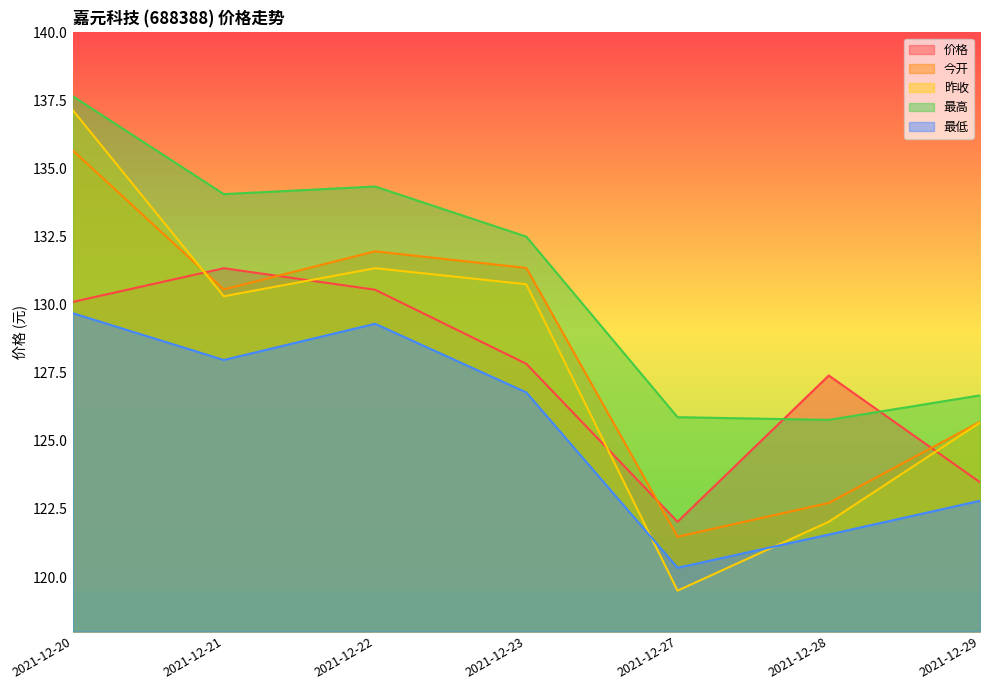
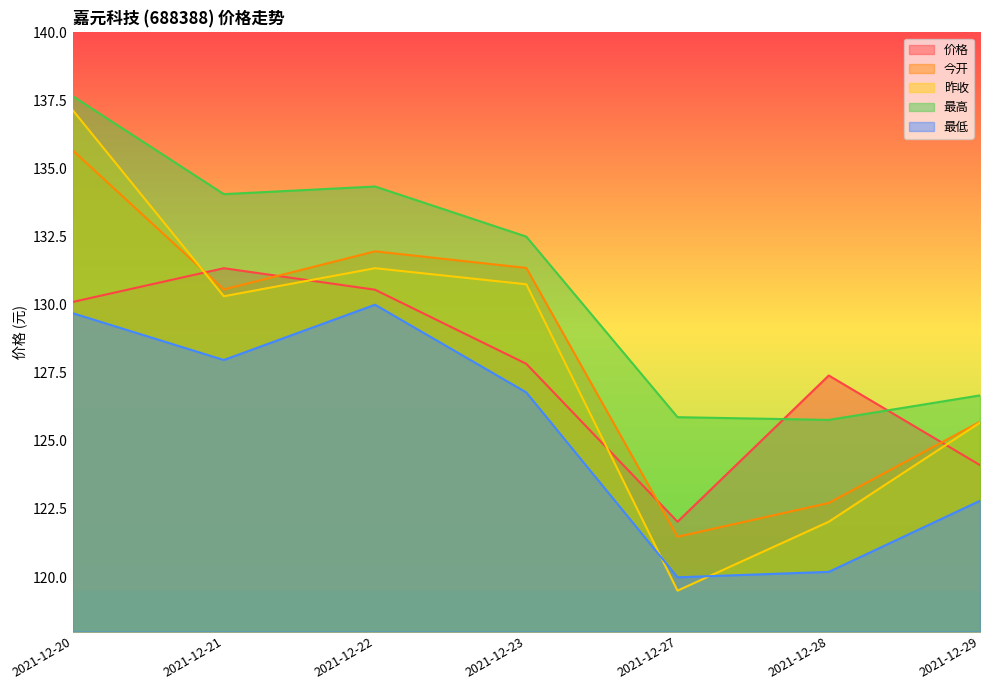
  {
    "价格": {
      "2021-12-20": 130.1,
      "2021-12-21": 131.3,
      "2021-12-22": 130.6,
      "2021-12-23": 127.8,
      "2021-12-27": 122.0,
      "2021-12-28": 127.4,
-     "2021-12-29": 123.5
+     "2021-12-29": 124.1
    },
    "最高": {
      "2021-12-20": 137.7,
      "2021-12-21": 134.1,
      "2021-12-22": 134.3,
      "2021-12-23": 132.5,
      "2021-12-27": 125.9,
      "2021-12-28": 125.8,
      "2021-12-29": 126.7
    },
    "最低": {
      "2021-12-20": 129.7,
      "2021-12-21": 128.0,
-     "2021-12-22": 129.3,
+     "2021-12-22": 130.0,
      "2021-12-23": 126.8,
-     "2021-12-27": 120.3,
-     "2021-12-28": 121.6,
+     "2021-12-27": 120.0,
+     "2021-12-28": 120.2,
      "2021-12-29": 122.8
    }
  }
